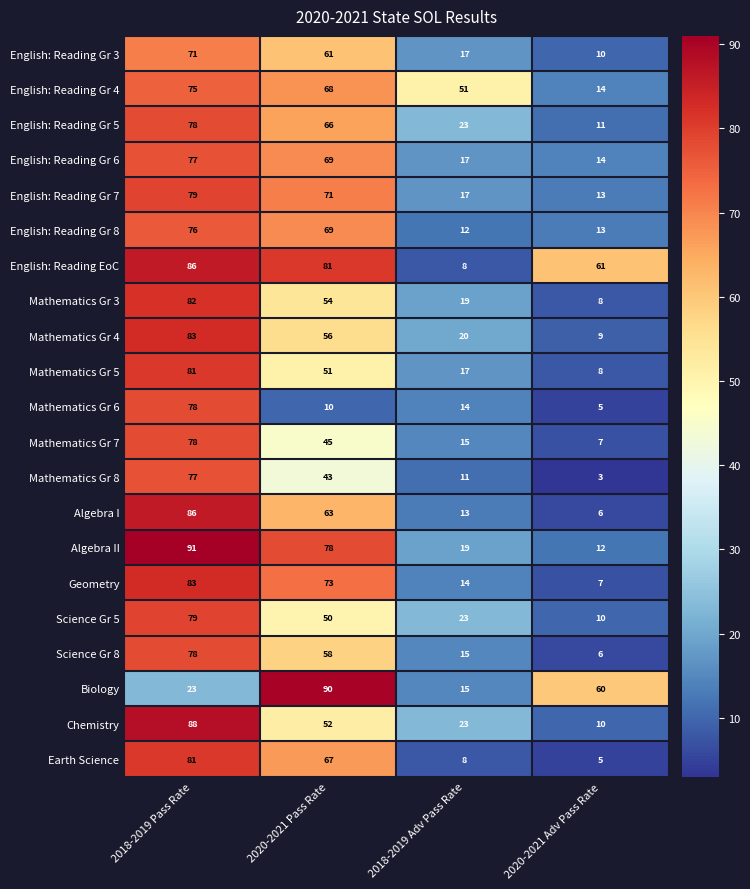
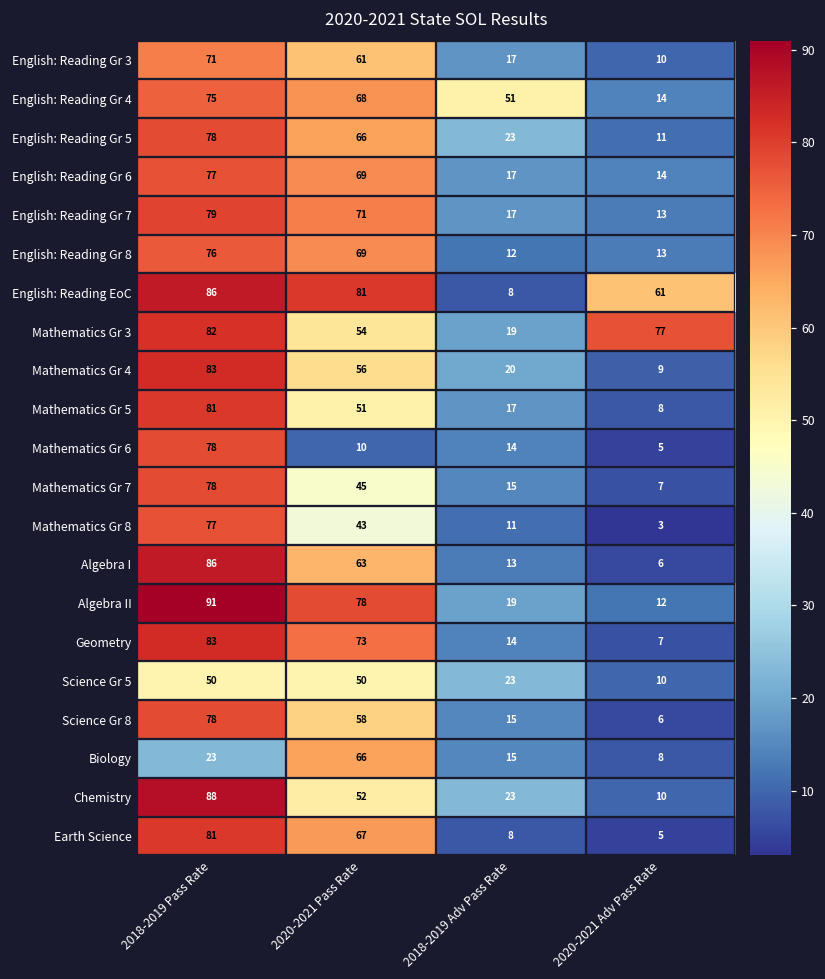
  {
    "English: Reading Gr 3": {
      "2018-2019 Pass Rate": 71,
      "2020-2021 Pass Rate": 61,
      "2018-2019 Adv Pass Rate": 17,
      "2020-2021 Adv Pass Rate": 10
    },
    "English: Reading Gr 4": {
      "2018-2019 Pass Rate": 75,
      "2020-2021 Pass Rate": 68,
      "2018-2019 Adv Pass Rate": 51,
      "2020-2021 Adv Pass Rate": 14
    },
    "English: Reading Gr 5": {
      "2018-2019 Pass Rate": 78,
      "2020-2021 Pass Rate": 66,
      "2018-2019 Adv Pass Rate": 23,
      "2020-2021 Adv Pass Rate": 11
    },
    "English: Reading Gr 6": {
      "2018-2019 Pass Rate": 77,
      "2020-2021 Pass Rate": 69,
      "2018-2019 Adv Pass Rate": 17,
      "2020-2021 Adv Pass Rate": 14
    },
    "English: Reading Gr 7": {
      "2018-2019 Pass Rate": 79,
      "2020-2021 Pass Rate": 71,
      "2018-2019 Adv Pass Rate": 17,
      "2020-2021 Adv Pass Rate": 13
    },
    "English: Reading Gr 8": {
      "2018-2019 Pass Rate": 76,
      "2020-2021 Pass Rate": 69,
      "2018-2019 Adv Pass Rate": 12,
      "2020-2021 Adv Pass Rate": 13
    },
    "English: Reading EoC": {
      "2018-2019 Pass Rate": 86,
      "2020-2021 Pass Rate": 81,
      "2018-2019 Adv Pass Rate": 8,
      "2020-2021 Adv Pass Rate": 61
    },
    "Mathematics Gr 3": {
      "2018-2019 Pass Rate": 82,
      "2020-2021 Pass Rate": 54,
      "2018-2019 Adv Pass Rate": 19,
-     "2020-2021 Adv Pass Rate": 8
+     "2020-2021 Adv Pass Rate": 77
    },
    "Mathematics Gr 4": {
      "2018-2019 Pass Rate": 83,
      "2020-2021 Pass Rate": 56,
      "2018-2019 Adv Pass Rate": 20,
      "2020-2021 Adv Pass Rate": 9
    },
    "Mathematics Gr 5": {
      "2018-2019 Pass Rate": 81,
      "2020-2021 Pass Rate": 51,
      "2018-2019 Adv Pass Rate": 17,
      "2020-2021 Adv Pass Rate": 8
    },
    "Mathematics Gr 6": {
      "2018-2019 Pass Rate": 78,
      "2020-2021 Pass Rate": 10,
      "2018-2019 Adv Pass Rate": 14,
      "2020-2021 Adv Pass Rate": 5
    },
    "Mathematics Gr 7": {
      "2018-2019 Pass Rate": 78,
      "2020-2021 Pass Rate": 45,
      "2018-2019 Adv Pass Rate": 15,
      "2020-2021 Adv Pass Rate": 7
    },
    "Mathematics Gr 8": {
      "2018-2019 Pass Rate": 77,
      "2020-2021 Pass Rate": 43,
      "2018-2019 Adv Pass Rate": 11,
      "2020-2021 Adv Pass Rate": 3
    },
    "Algebra I": {
      "2018-2019 Pass Rate": 86,
      "2020-2021 Pass Rate": 63,
      "2018-2019 Adv Pass Rate": 13,
      "2020-2021 Adv Pass Rate": 6
    },
    "Algebra II": {
      "2018-2019 Pass Rate": 91,
      "2020-2021 Pass Rate": 78,
      "2018-2019 Adv Pass Rate": 19,
      "2020-2021 Adv Pass Rate": 12
    },
    "Geometry": {
      "2018-2019 Pass Rate": 83,
      "2020-2021 Pass Rate": 73,
      "2018-2019 Adv Pass Rate": 14,
      "2020-2021 Adv Pass Rate": 7
    },
    "Science Gr 5": {
-     "2018-2019 Pass Rate": 79,
+     "2018-2019 Pass Rate": 50,
      "2020-2021 Pass Rate": 50,
      "2018-2019 Adv Pass Rate": 23,
      "2020-2021 Adv Pass Rate": 10
    },
    "Science Gr 8": {
      "2018-2019 Pass Rate": 78,
      "2020-2021 Pass Rate": 58,
      "2018-2019 Adv Pass Rate": 15,
      "2020-2021 Adv Pass Rate": 6
    },
    "Biology": {
      "2018-2019 Pass Rate": 23,
-     "2020-2021 Pass Rate": 90,
+     "2020-2021 Pass Rate": 66,
      "2018-2019 Adv Pass Rate": 15,
-     "2020-2021 Adv Pass Rate": 60
+     "2020-2021 Adv Pass Rate": 8
    },
    "Chemistry": {
      "2018-2019 Pass Rate": 88,
      "2020-2021 Pass Rate": 52,
      "2018-2019 Adv Pass Rate": 23,
      "2020-2021 Adv Pass Rate": 10
    },
    "Earth Science": {
      "2018-2019 Pass Rate": 81,
      "2020-2021 Pass Rate": 67,
      "2018-2019 Adv Pass Rate": 8,
      "2020-2021 Adv Pass Rate": 5
    }
  }
